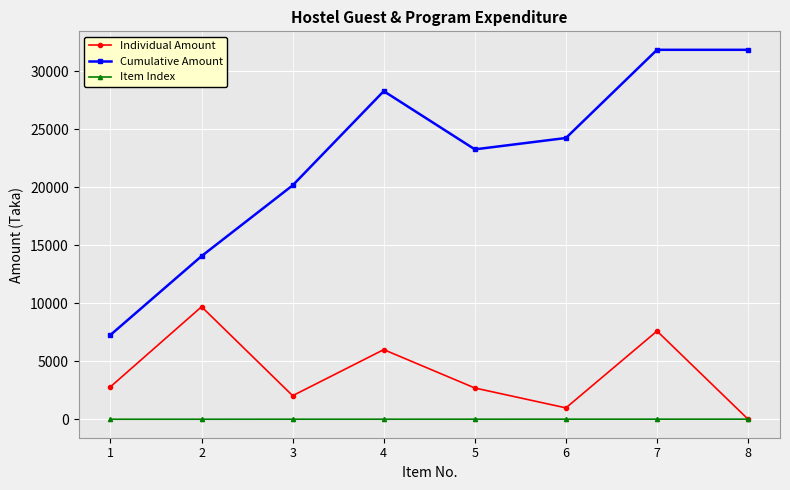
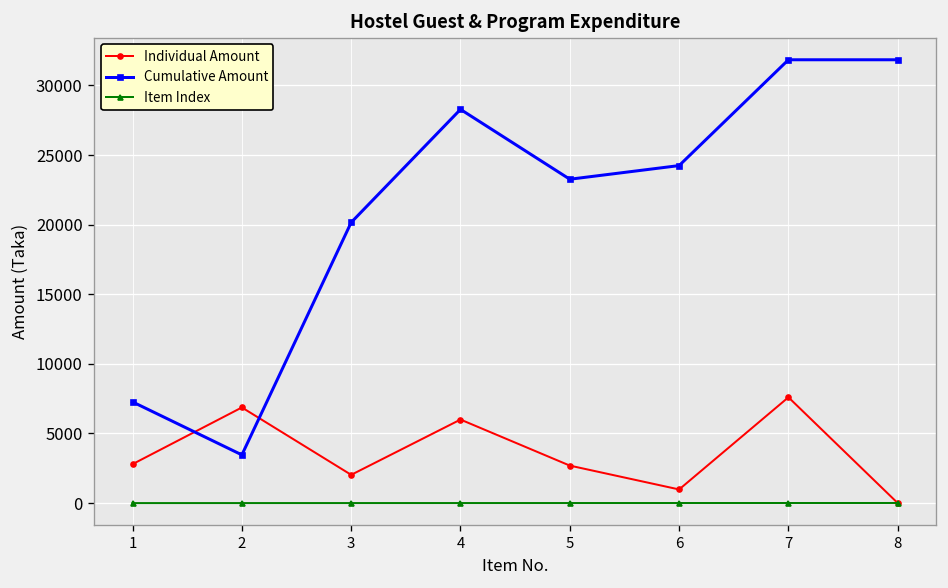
  {
    "Individual Amount": {
      "1": 2800,
-     "2": 9700,
+     "2": 6900,
      "3": 2000,
      "4": 6000,
      "5": 2700,
      "6": 1000,
      "7": 7600
    },
    "Cumulative Amount": {
      "1": 7300,
-     "2": 14100,
+     "2": 3500,
      "3": 20200,
      "4": 28300,
      "5": 23300,
      "6": 24200,
      "7": 31800,
      "8": 31800
    },
    "Item Index": {
      "1": 0,
      "2": 0,
      "3": 0,
      "4": 0,
      "5": 0,
      "6": 0,
      "7": 0
    }
  }
